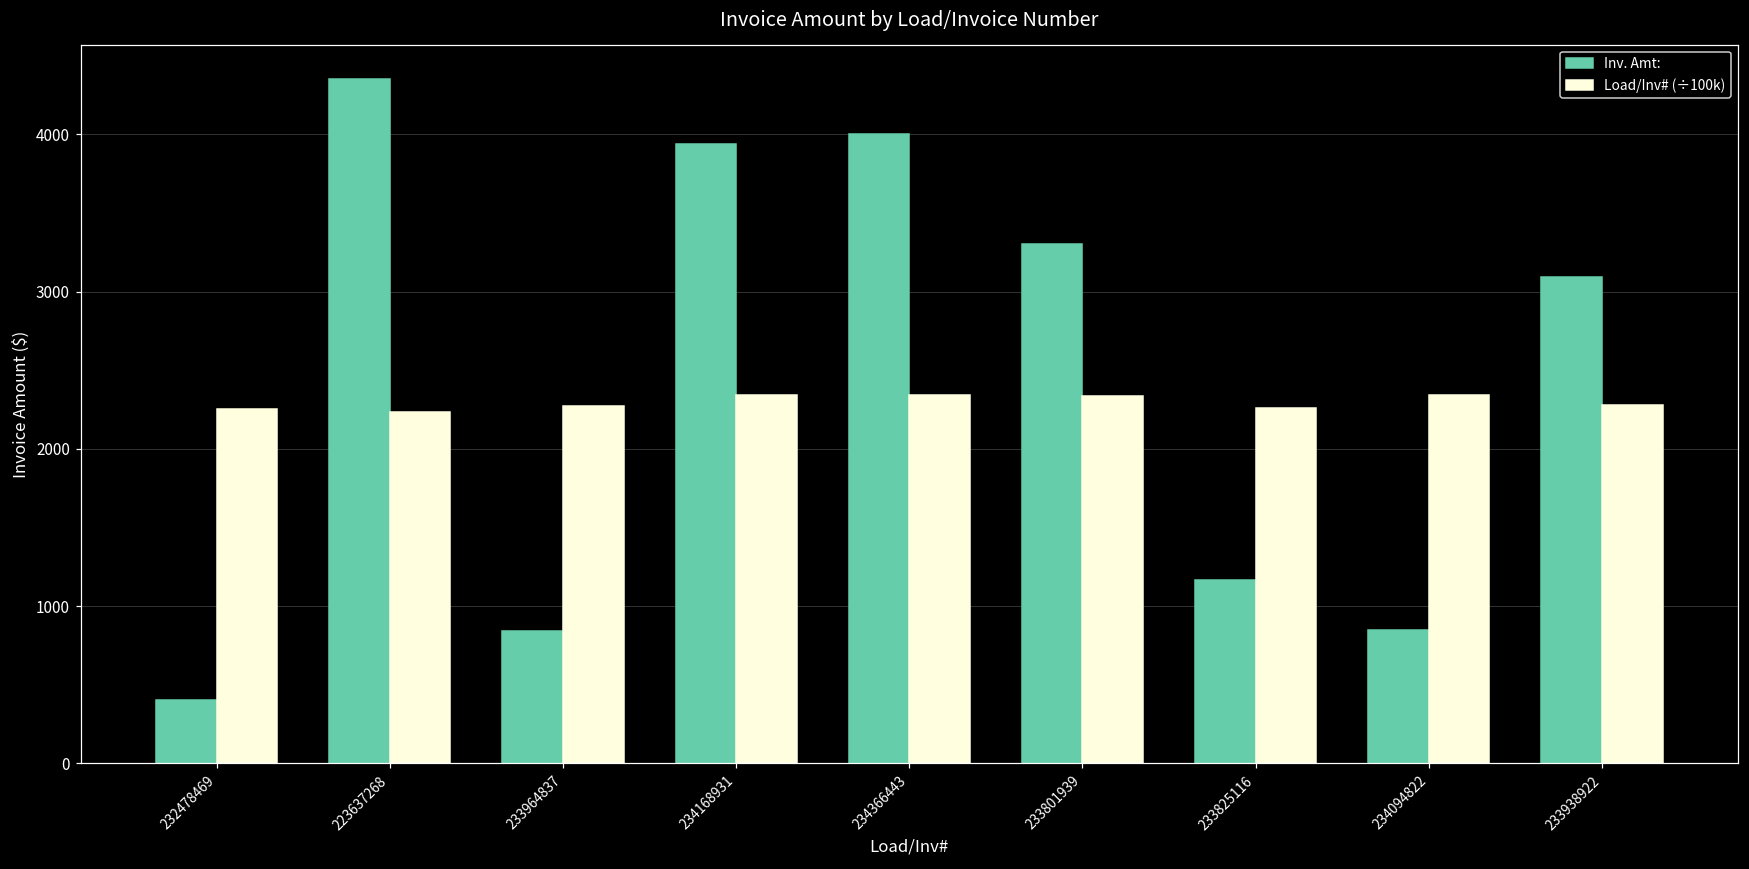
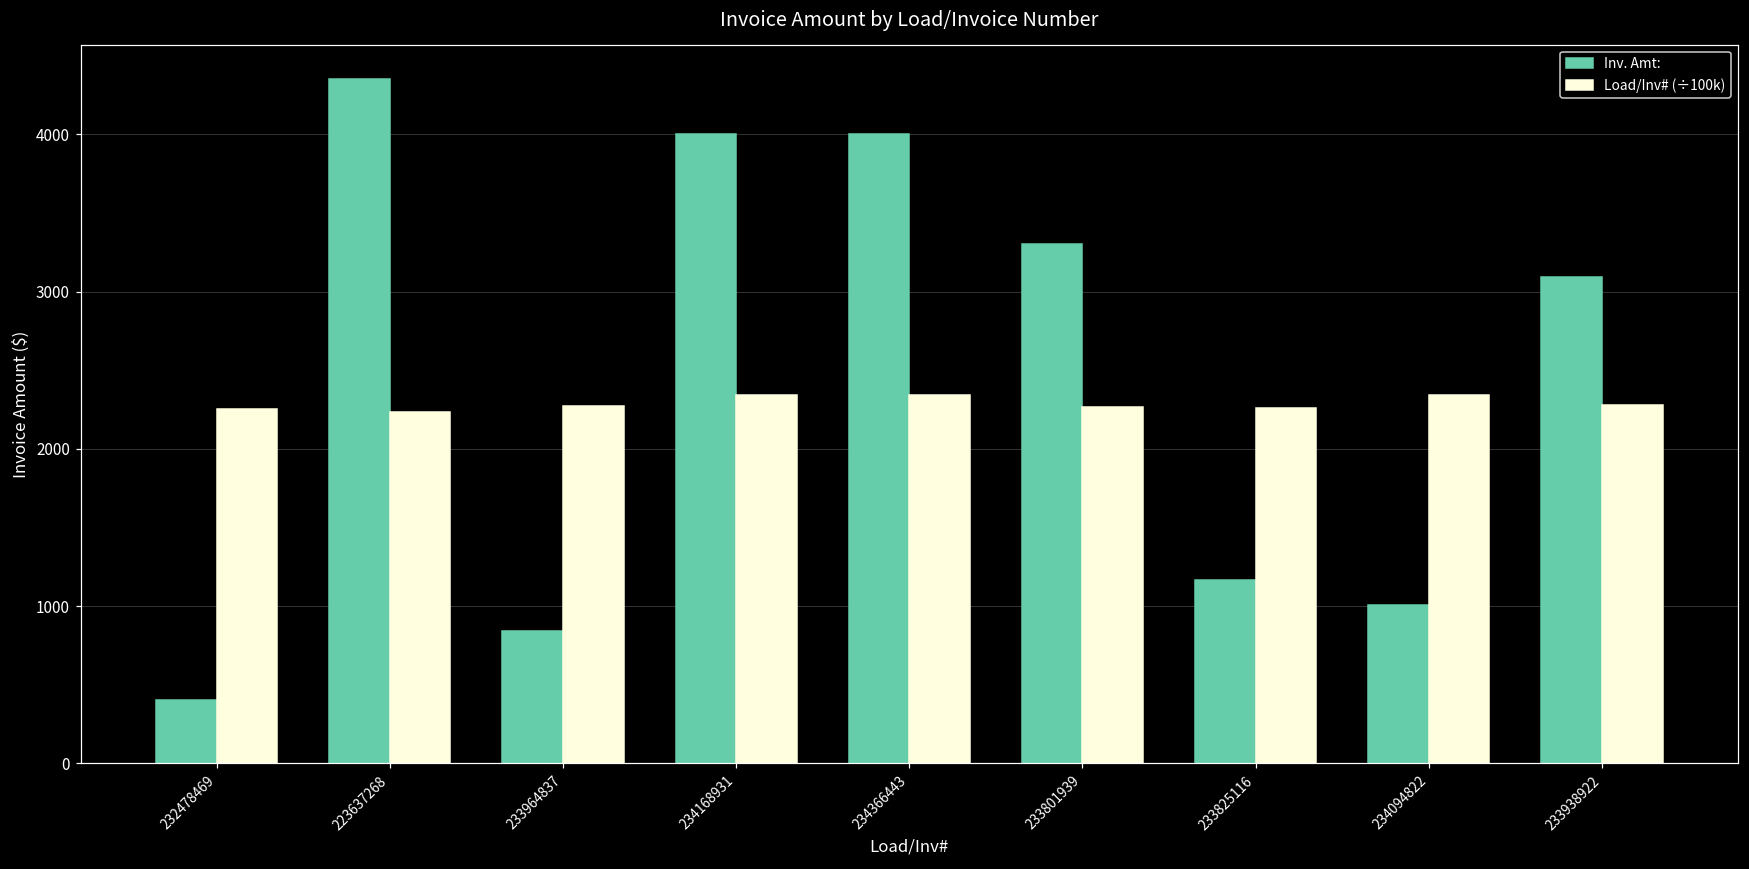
  {
    "Inv. Amt:": {
      "232478469": 400,
      "223637268": 4350,
      "233964837": 840,
-     "234168931": 3940,
+     "234168931": 4000,
      "234366443": 4000,
      "233801939": 3300,
      "233825116": 1170,
-     "234094822": 850,
+     "234094822": 1010,
      "233938922": 3090
    },
    "Load/Inv# (÷100k)": {
      "232478469": 2250,
      "223637268": 2240,
      "233964837": 2270,
      "234168931": 2340,
      "234366443": 2340,
-     "233801939": 2340,
+     "233801939": 2270,
      "233825116": 2260,
      "234094822": 2340,
      "233938922": 2280
    }
  }
